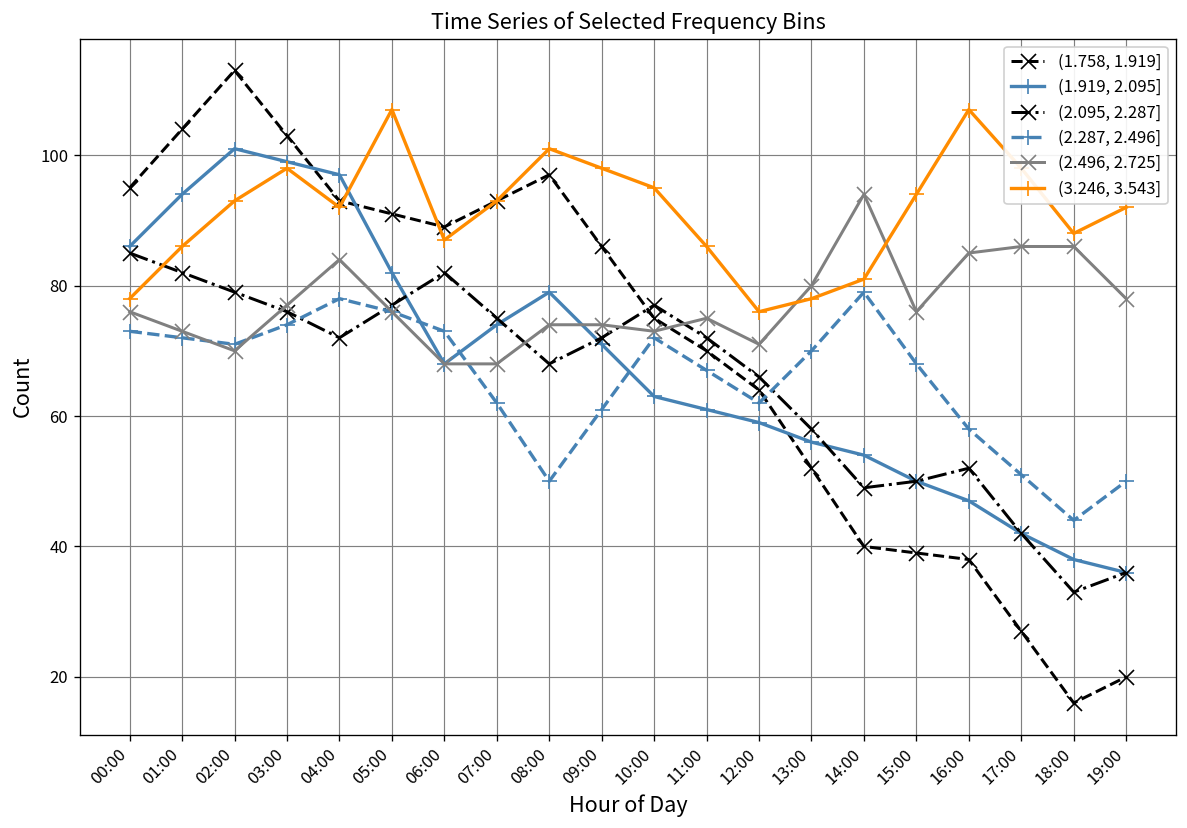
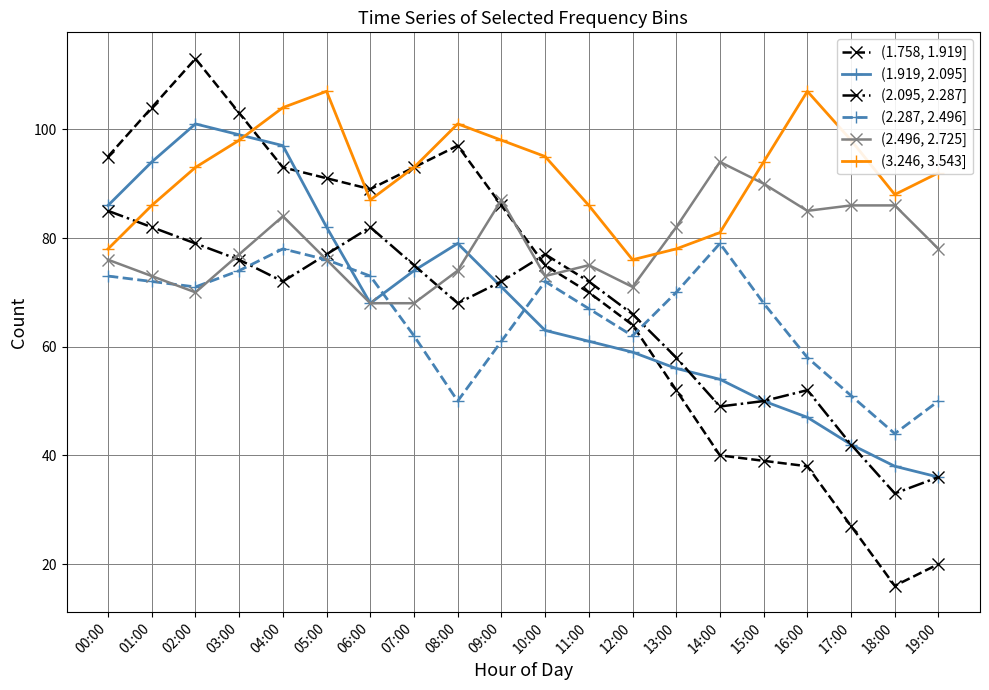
  {
    "(2.496, 2.725]": {
      "00:00": 76,
      "01:00": 73,
      "02:00": 70,
      "03:00": 77,
      "04:00": 84,
      "07:00": 68,
      "08:00": 74,
-     "09:00": 74,
+     "09:00": 87,
      "10:00": 73,
      "11:00": 75,
      "12:00": 71,
-     "13:00": 80,
+     "13:00": 82,
      "14:00": 94,
-     "15:00": 76,
+     "15:00": 90,
      "16:00": 85,
      "17:00": 86,
      "18:00": 86,
      "19:00": 78
    },
    "(3.246, 3.543]": {
      "00:00": 78,
      "01:00": 86,
      "02:00": 93,
      "03:00": 98,
-     "04:00": 92,
+     "04:00": 104,
      "05:00": 107,
      "06:00": 87,
      "08:00": 101,
      "09:00": 98,
      "10:00": 95,
      "11:00": 86,
      "12:00": 76,
      "13:00": 78,
      "14:00": 81,
      "15:00": 94,
      "16:00": 107,
      "18:00": 88
    }
  }
